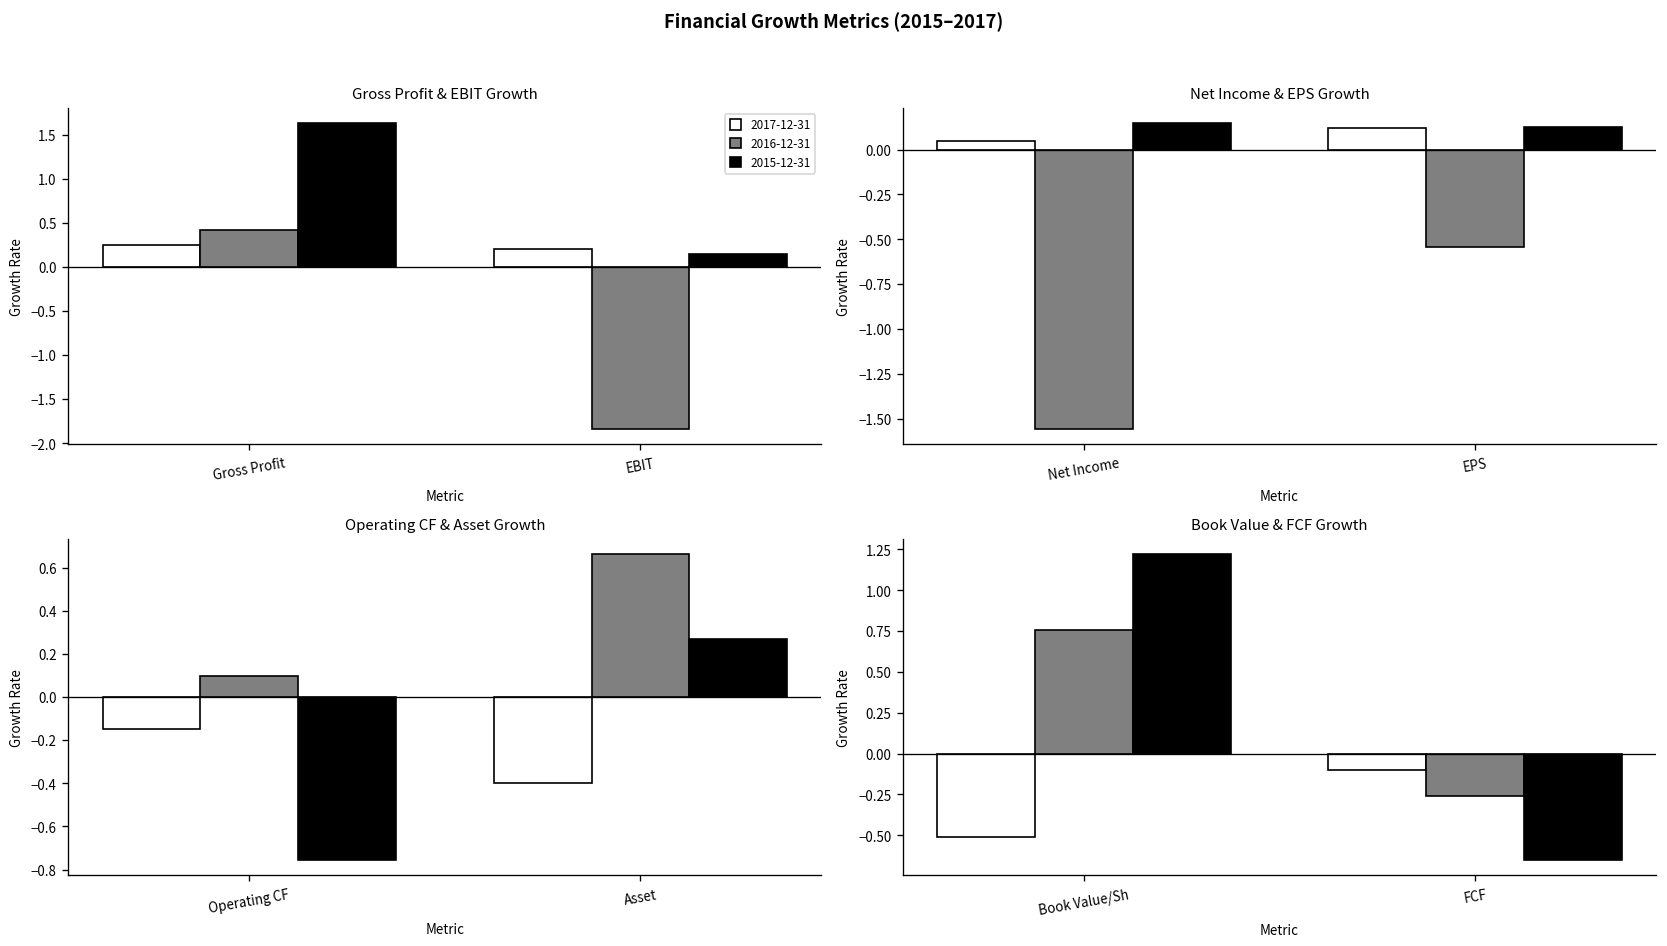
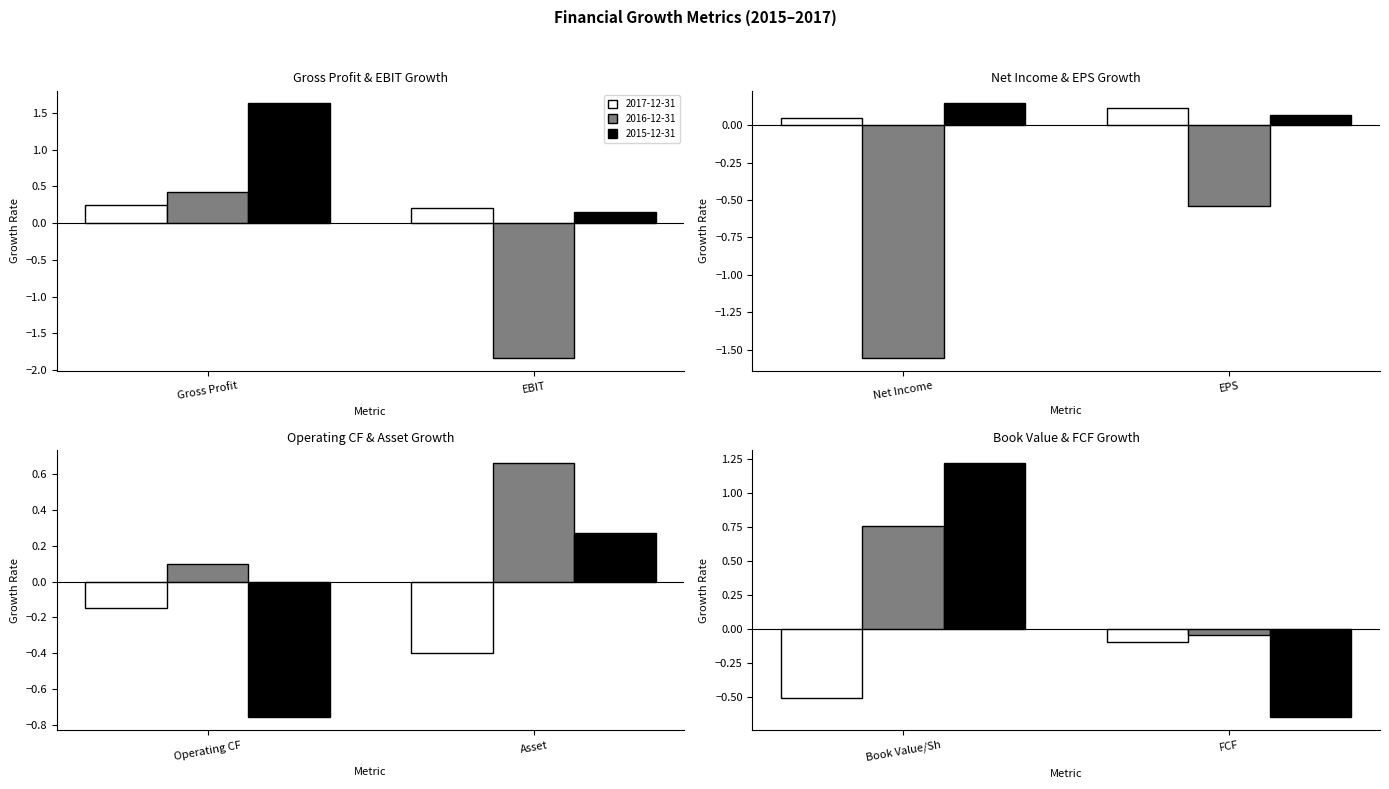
  {
    "Gross Profit & EBIT Growth": {
      "2017-12-31": {
        "Gross Profit": 0.2,
        "EBIT": 0.2
      },
      "2016-12-31": {
        "Gross Profit": 0.4,
        "EBIT": -1.8
      },
      "2015-12-31": {
        "Gross Profit": 1.6,
        "EBIT": 0.1
      }
    },
    "Net Income & EPS Growth": {
      "2017-12-31": {
        "Net Income": 0.05,
        "EPS": 0.12
      },
      "2016-12-31": {
        "Net Income": -1.56,
        "EPS": -0.54
      },
      "2015-12-31": {
        "Net Income": 0.15,
-       "EPS": 0.12
+       "EPS": 0.07
      }
    },
    "Operating CF & Asset Growth": {
      "2017-12-31": {
        "Operating CF": -0.15,
        "Asset": -0.40
      },
      "2016-12-31": {
        "Operating CF": 0.10,
        "Asset": 0.66
      },
      "2015-12-31": {
        "Operating CF": -0.76,
        "Asset": 0.27
      }
    },
    "Book Value & FCF Growth": {
      "2017-12-31": {
        "Book Value/Sh": -0.51,
        "FCF": -0.10
      },
      "2016-12-31": {
        "Book Value/Sh": 0.76,
-       "FCF": -0.26
+       "FCF": -0.05
      },
      "2015-12-31": {
        "Book Value/Sh": 1.22,
        "FCF": -0.65
      }
    }
  }
